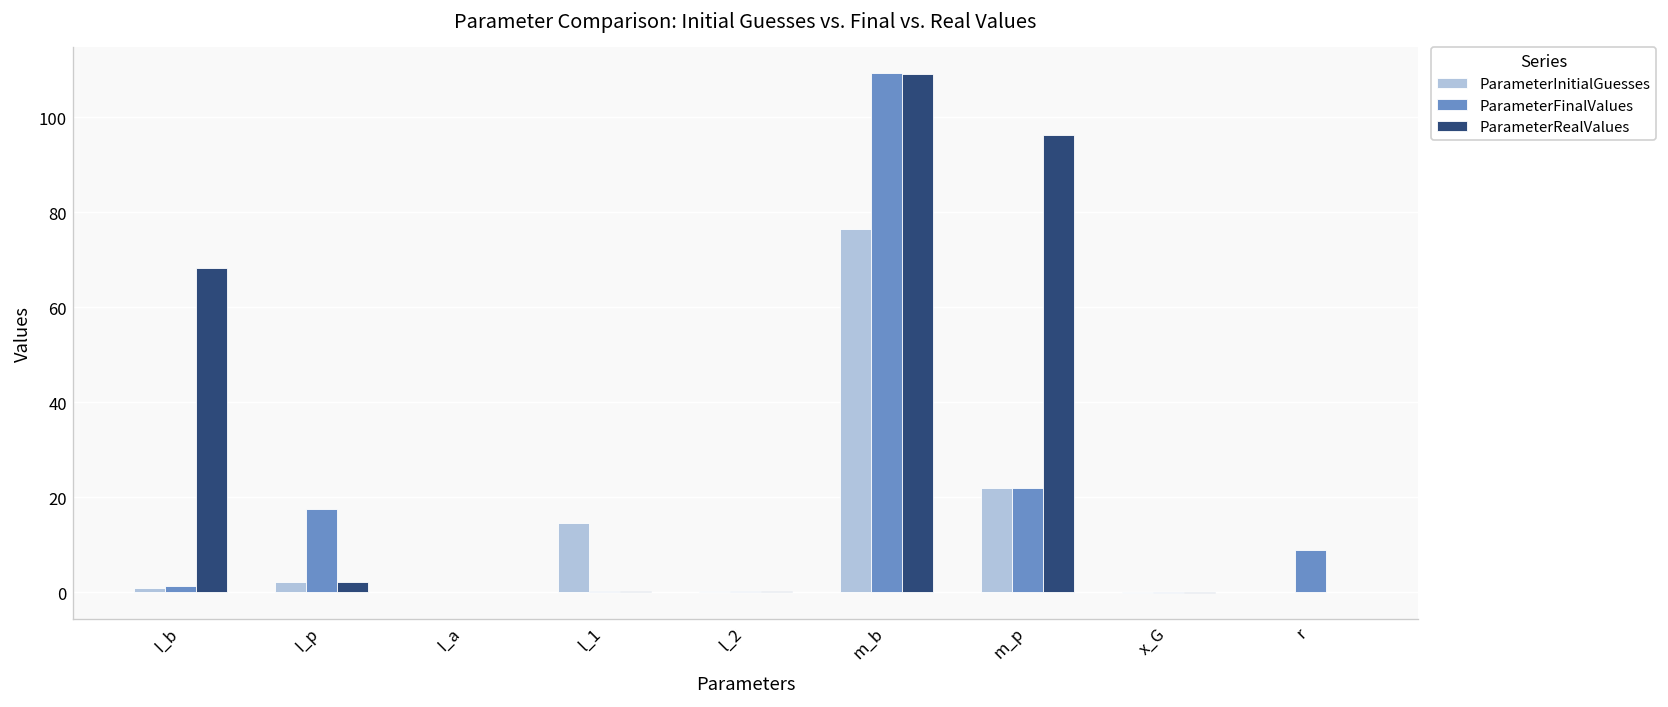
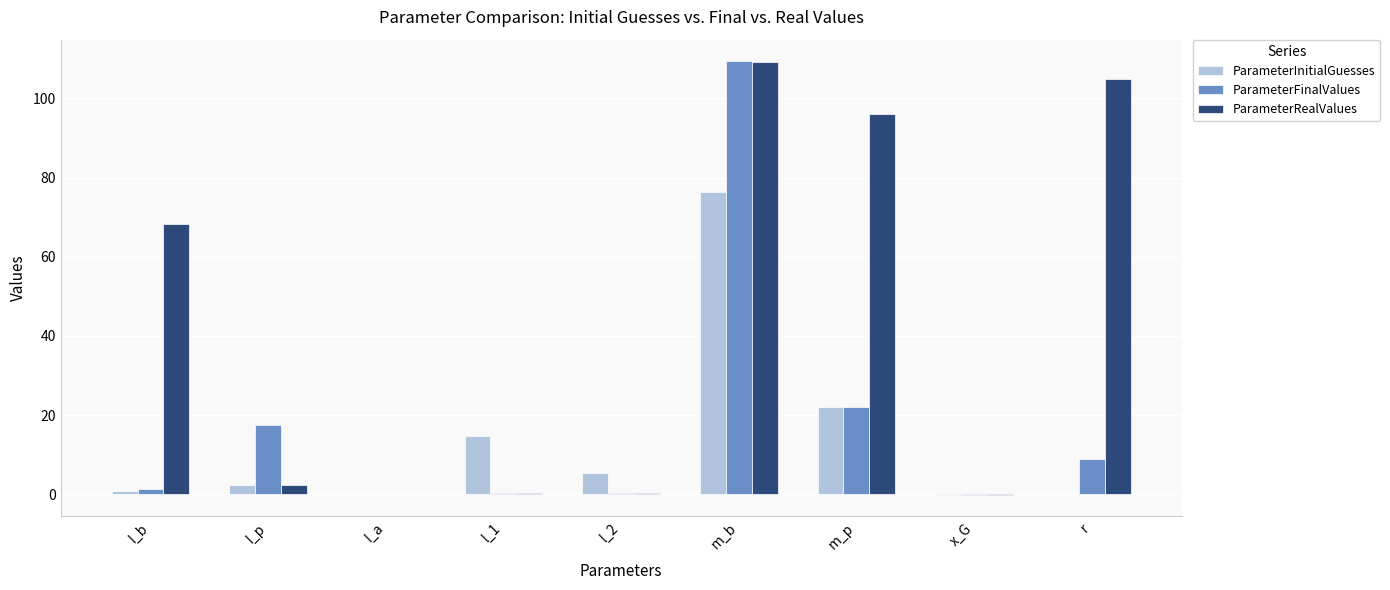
  {
    "ParameterInitialGuesses": {
      "I_b": 1,
      "I_p": 2,
      "l_1": 15,
-     "l_2": 0,
+     "l_2": 5,
      "m_b": 76,
      "m_p": 22
    },
    "ParameterFinalValues": {
      "I_b": 1,
      "I_p": 17,
      "m_b": 109,
      "m_p": 22,
      "r": 9
    },
    "ParameterRealValues": {
      "I_b": 68,
      "I_p": 2,
      "m_b": 109,
      "m_p": 96,
-     "r": 0
+     "r": 105
    }
  }
